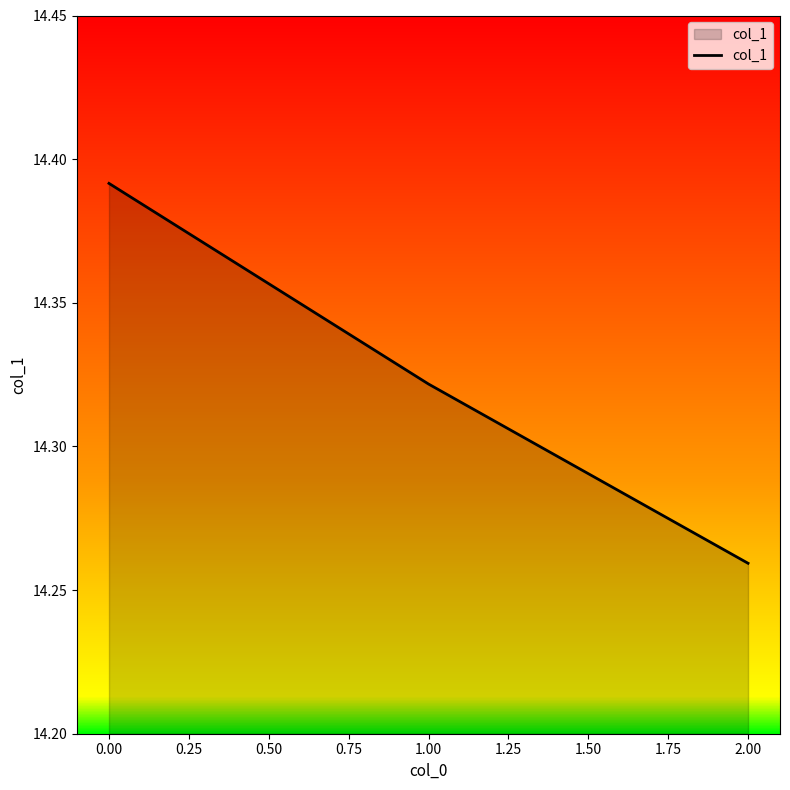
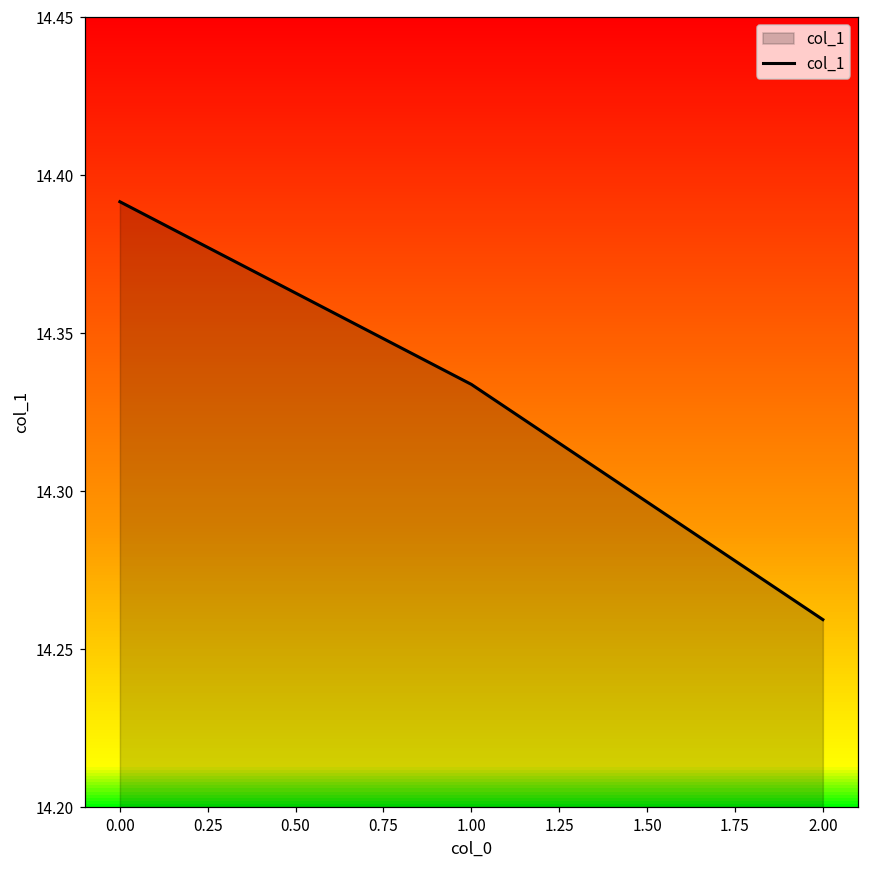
  {
    "0.00": 14.392,
-   "1.00": 14.322,
+   "1.00": 14.334,
    "2.00": 14.259
  }
